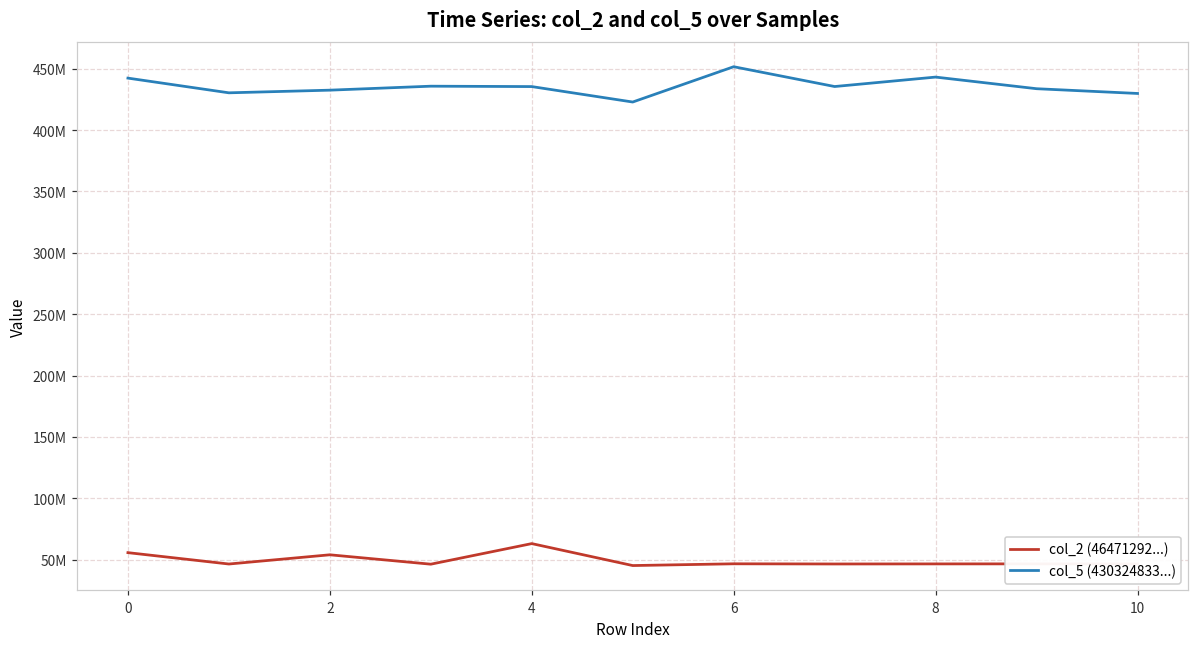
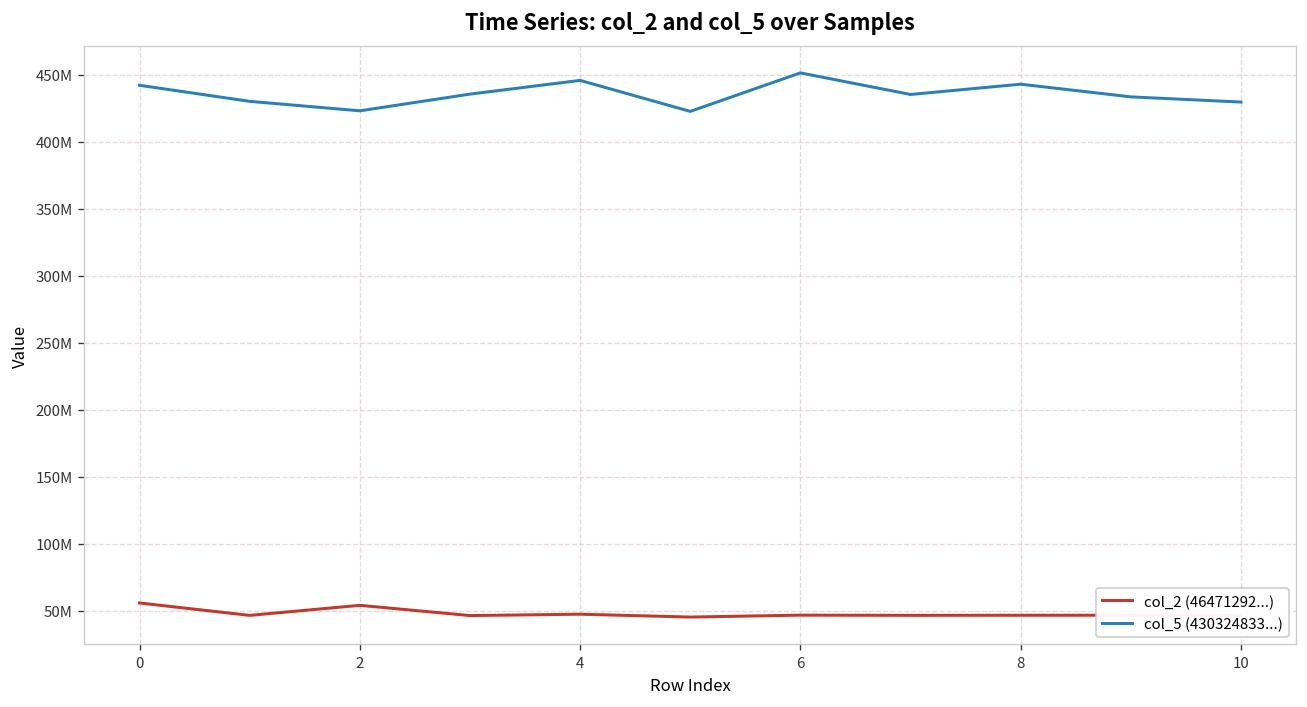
  {
    "col_2 (46471292...)": {
      "0": 56000000,
      "2": 54000000,
-     "4": 63000000,
+     "4": 47000000,
      "6": 47000000,
      "8": 47000000
    },
    "col_5 (430324833...)": {
      "0": 442000000,
-     "2": 432000000,
-     "4": 435000000,
+     "2": 423000000,
+     "4": 446000000,
      "6": 452000000,
      "8": 443000000,
      "10": 430000000
    }
  }
